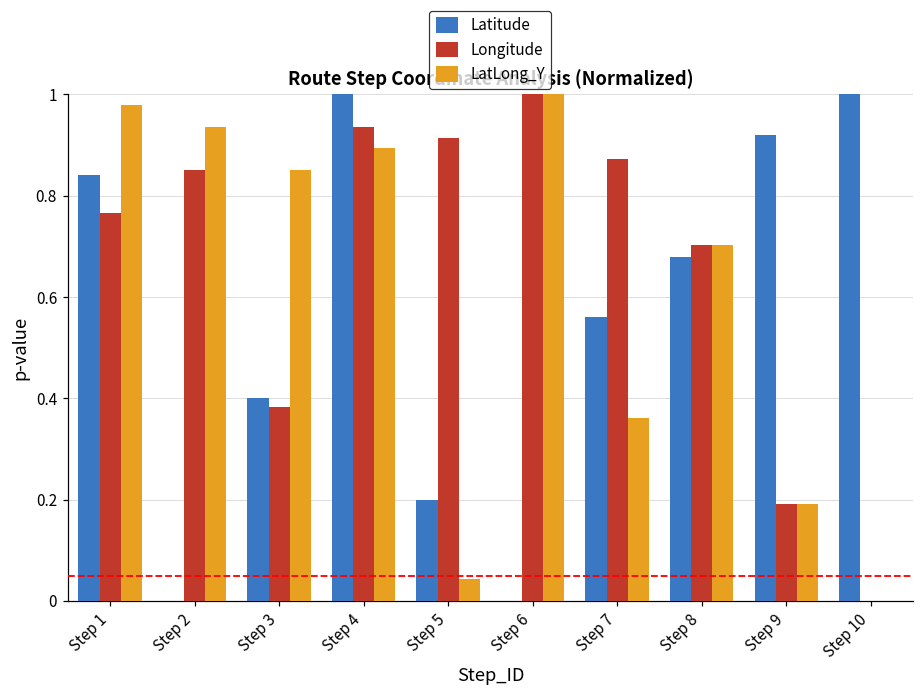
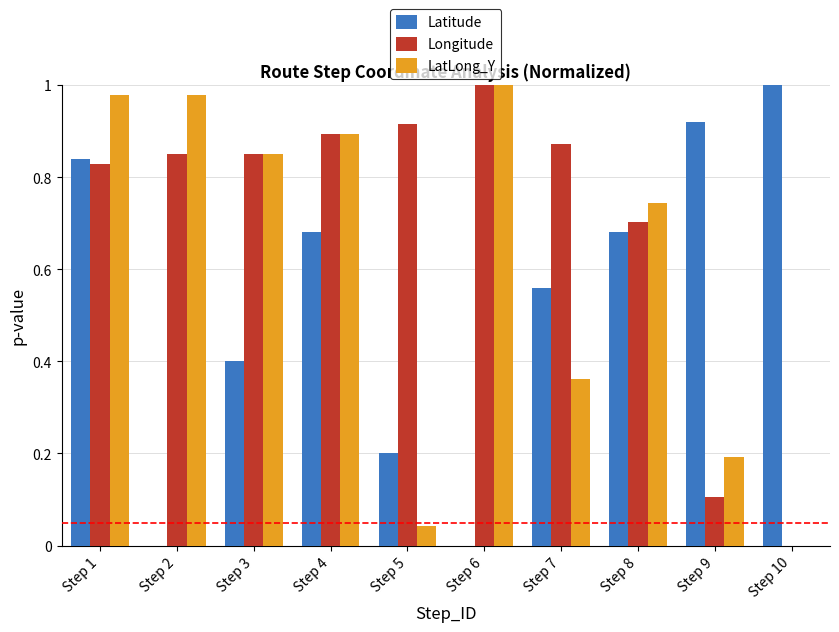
  {
    "Latitude": {
      "Step 1": 0.84,
      "Step 2": 0.00,
      "Step 3": 0.40,
-     "Step 4": 1.00,
+     "Step 4": 0.68,
      "Step 5": 0.20,
      "Step 6": 0.00,
      "Step 7": 0.56,
      "Step 8": 0.68,
      "Step 9": 0.92,
      "Step 10": 1.00
    },
    "Longitude": {
-     "Step 1": 0.77,
+     "Step 1": 0.83,
      "Step 2": 0.85,
-     "Step 3": 0.38,
-     "Step 4": 0.94,
+     "Step 3": 0.85,
+     "Step 4": 0.89,
      "Step 5": 0.91,
      "Step 6": 1.00,
      "Step 7": 0.87,
      "Step 8": 0.70,
-     "Step 9": 0.19,
+     "Step 9": 0.11,
      "Step 10": 0.00
    },
    "LatLong_Y": {
      "Step 1": 0.98,
-     "Step 2": 0.94,
+     "Step 2": 0.98,
      "Step 3": 0.85,
      "Step 4": 0.89,
      "Step 5": 0.04,
      "Step 6": 1.00,
      "Step 7": 0.36,
-     "Step 8": 0.70,
+     "Step 8": 0.74,
      "Step 9": 0.19,
      "Step 10": 0.00
    }
  }
